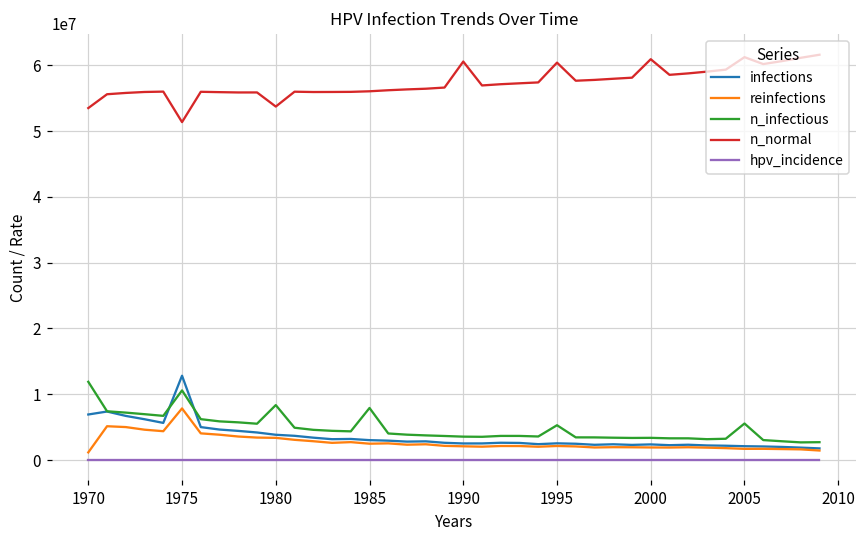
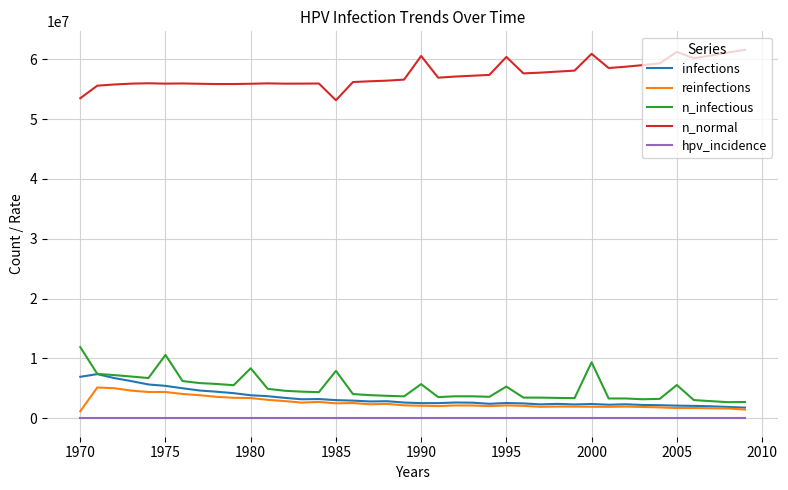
  {
    "infections": {
      "1970": 7000000,
-     "1975": 13000000,
+     "1975": 5000000,
      "1980": 4000000,
      "1985": 3000000,
      "1990": 3000000,
      "2000": 2000000
    },
    "reinfections": {
      "1970": 1000000,
-     "1975": 8000000,
+     "1975": 4000000,
      "1980": 3000000,
      "1985": 2000000,
      "1990": 2000000,
      "2000": 2000000
    },
    "n_infectious": {
      "1970": 12000000,
      "1975": 11000000,
      "1980": 8000000,
      "1985": 8000000,
-     "1990": 4000000,
+     "1990": 6000000,
      "1995": 5000000,
-     "2000": 3000000,
+     "2000": 9000000,
      "2005": 6000000
    },
    "n_normal": {
      "1970": 53000000,
-     "1975": 51000000,
-     "1980": 54000000,
-     "1985": 56000000,
+     "1975": 56000000,
+     "1980": 56000000,
+     "1985": 53000000,
      "1990": 61000000,
      "1995": 60000000,
      "2000": 61000000
    },
    "hpv_incidence": {
      "1970": 0,
      "1975": 0,
      "1980": 0,
      "1985": 0,
      "1990": 0,
      "1995": 0,
      "2000": 0,
      "2005": 0
    }
  }
